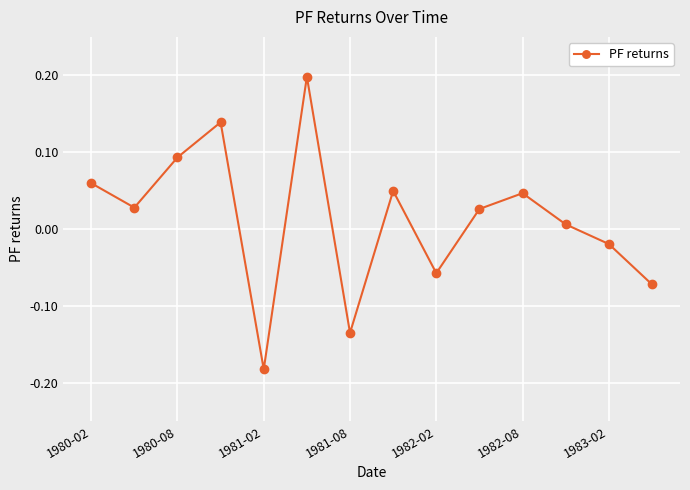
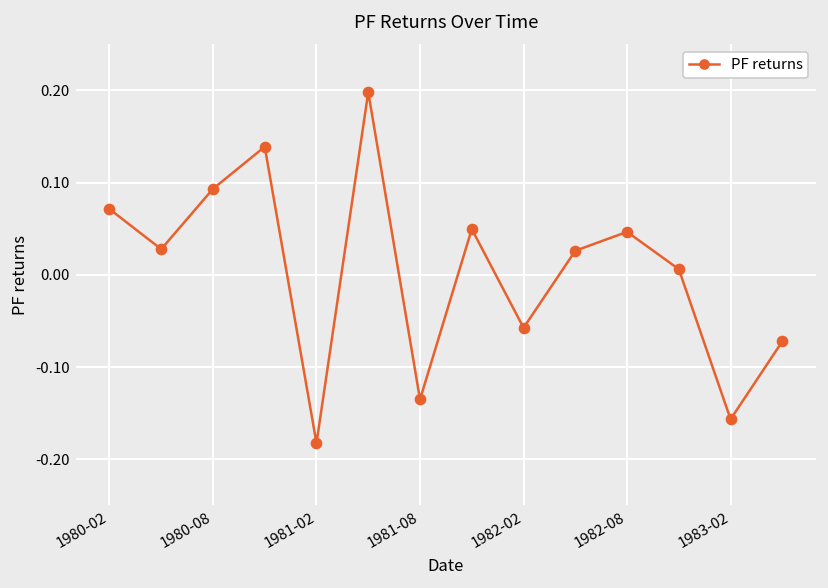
  {
-   "1980-02": 0.06,
+   "1980-02": 0.07,
    "1980-08": 0.09,
    "1981-02": -0.18,
    "1981-08": -0.14,
    "1982-02": -0.06,
    "1982-08": 0.05,
-   "1983-02": -0.02
+   "1983-02": -0.16
  }
